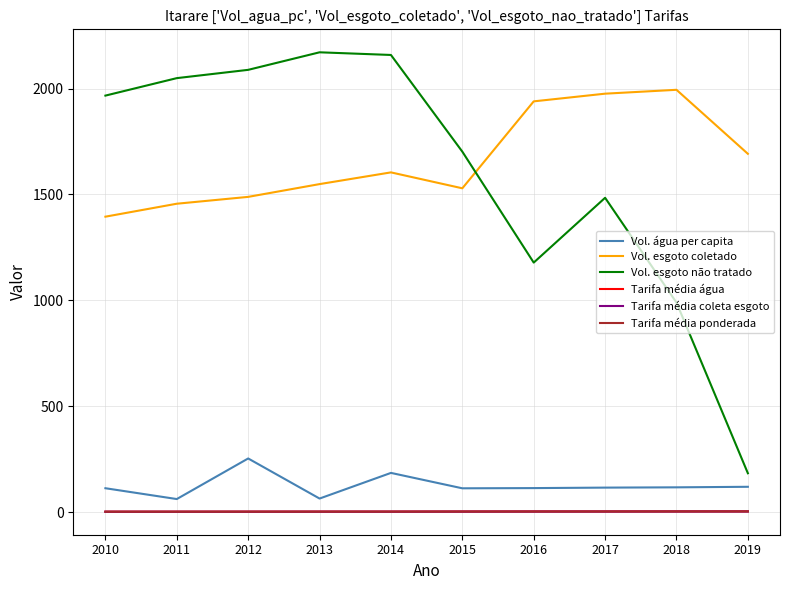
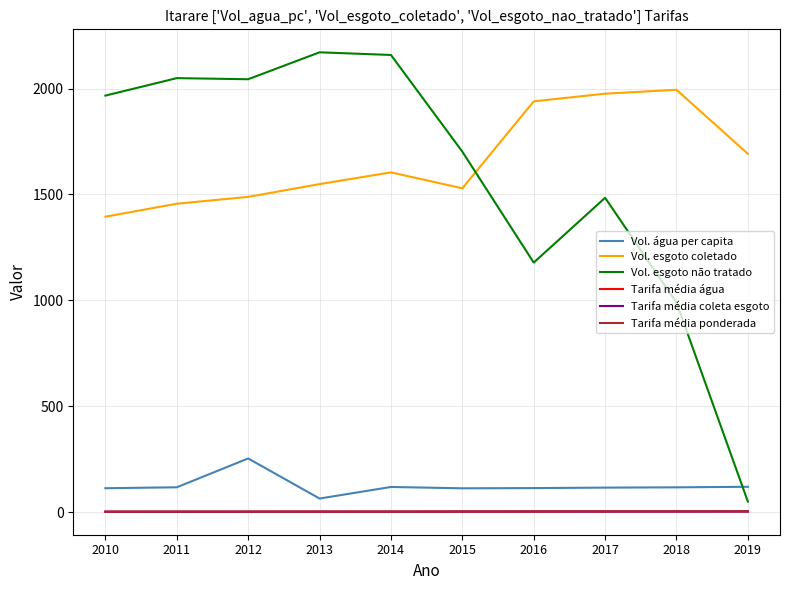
  {
    "Vol. água per capita": {
      "2010": 110,
-     "2011": 60,
+     "2011": 120,
      "2012": 250,
      "2013": 60,
-     "2014": 180,
+     "2014": 120,
      "2015": 110,
      "2016": 110,
      "2017": 120,
      "2018": 120,
      "2019": 120
    },
    "Vol. esgoto coletado": {
      "2010": 1390,
      "2011": 1460,
      "2012": 1490,
      "2013": 1550,
      "2014": 1600,
      "2015": 1530,
      "2016": 1940,
      "2017": 1980,
      "2018": 1990,
      "2019": 1690
    },
    "Vol. esgoto não tratado": {
      "2010": 1970,
      "2011": 2050,
-     "2012": 2090,
+     "2012": 2040,
      "2013": 2170,
      "2014": 2160,
      "2015": 1700,
      "2016": 1180,
      "2017": 1480,
-     "2019": 180
+     "2019": 50
    }
  }
